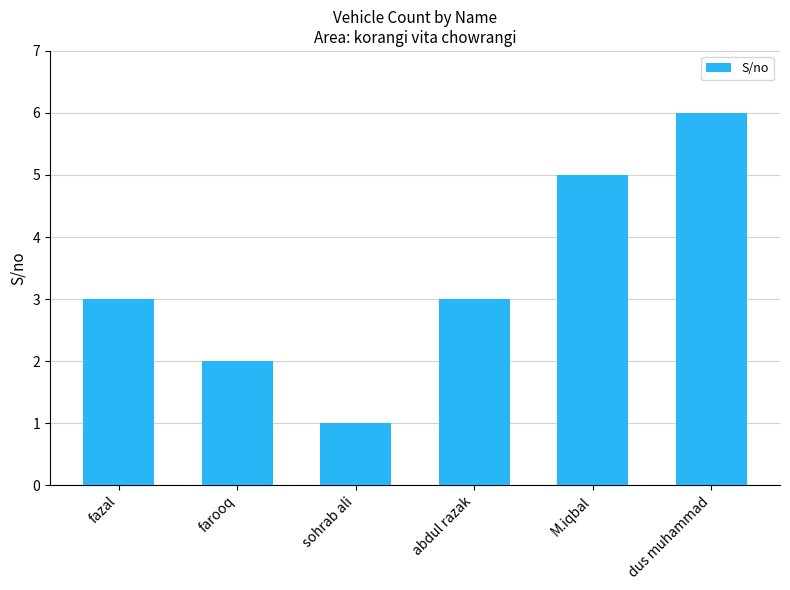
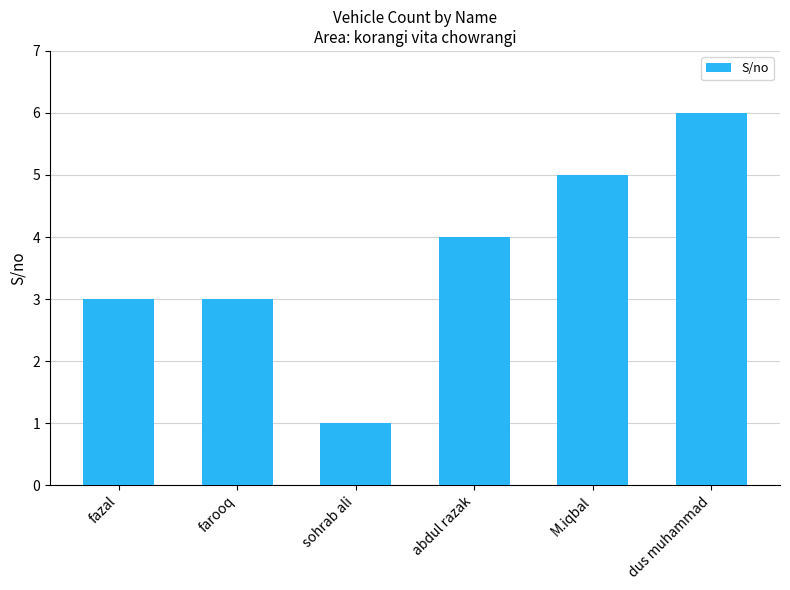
  {
    "fazal": 3,
-   "farooq": 2,
+   "farooq": 3,
    "sohrab ali": 1,
-   "abdul razak": 3,
+   "abdul razak": 4,
    "M.iqbal": 5,
    "dus muhammad": 6
  }
